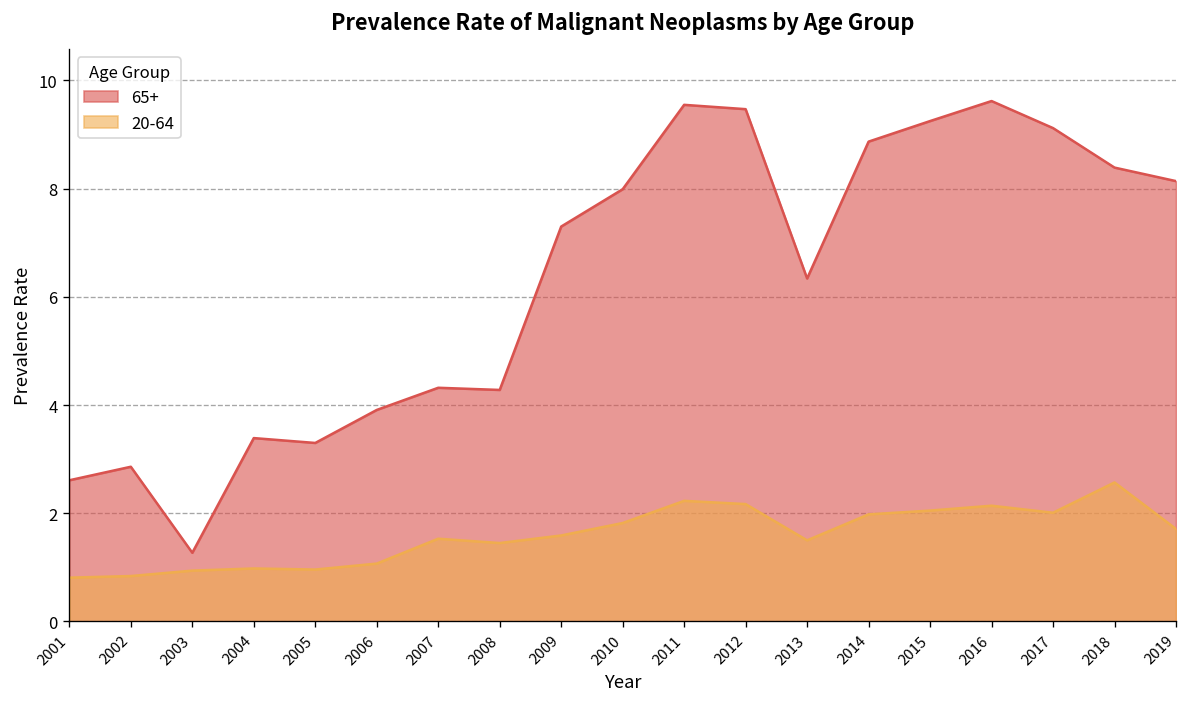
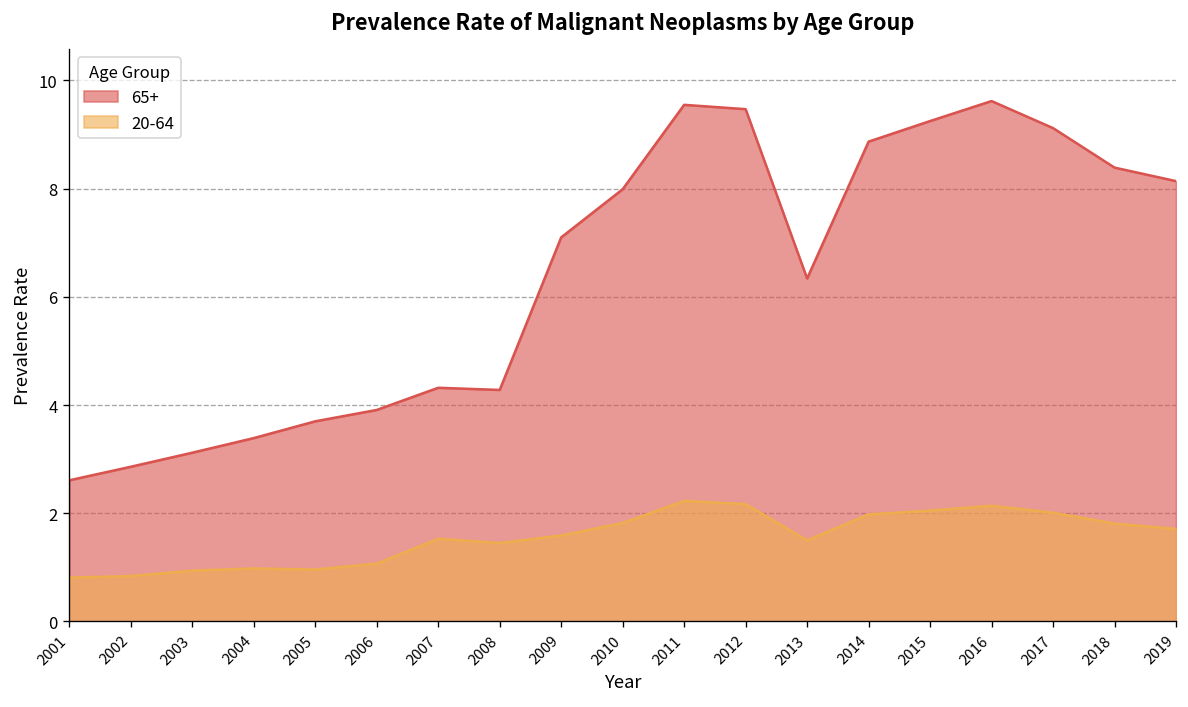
  {
    "65+": {
      "2001": 2.6,
      "2002": 2.9,
-     "2003": 1.3,
+     "2003": 3.1,
      "2004": 3.4,
-     "2005": 3.3,
+     "2005": 3.7,
      "2006": 3.9,
      "2007": 4.3,
      "2008": 4.3,
-     "2009": 7.3,
+     "2009": 7.1,
      "2010": 8.0,
      "2011": 9.6,
      "2012": 9.5,
      "2013": 6.3,
      "2014": 8.9,
      "2015": 9.3,
      "2016": 9.6,
      "2017": 9.1,
      "2018": 8.4,
      "2019": 8.1
    },
    "20-64": {
      "2001": 0.8,
      "2002": 0.8,
      "2003": 0.9,
      "2004": 1.0,
      "2005": 1.0,
      "2006": 1.1,
      "2007": 1.5,
      "2008": 1.5,
      "2009": 1.6,
      "2010": 1.8,
      "2011": 2.2,
      "2012": 2.2,
      "2013": 1.5,
      "2014": 2.0,
      "2015": 2.1,
      "2016": 2.1,
      "2017": 2.0,
-     "2018": 2.6,
+     "2018": 1.8,
      "2019": 1.7
    }
  }
